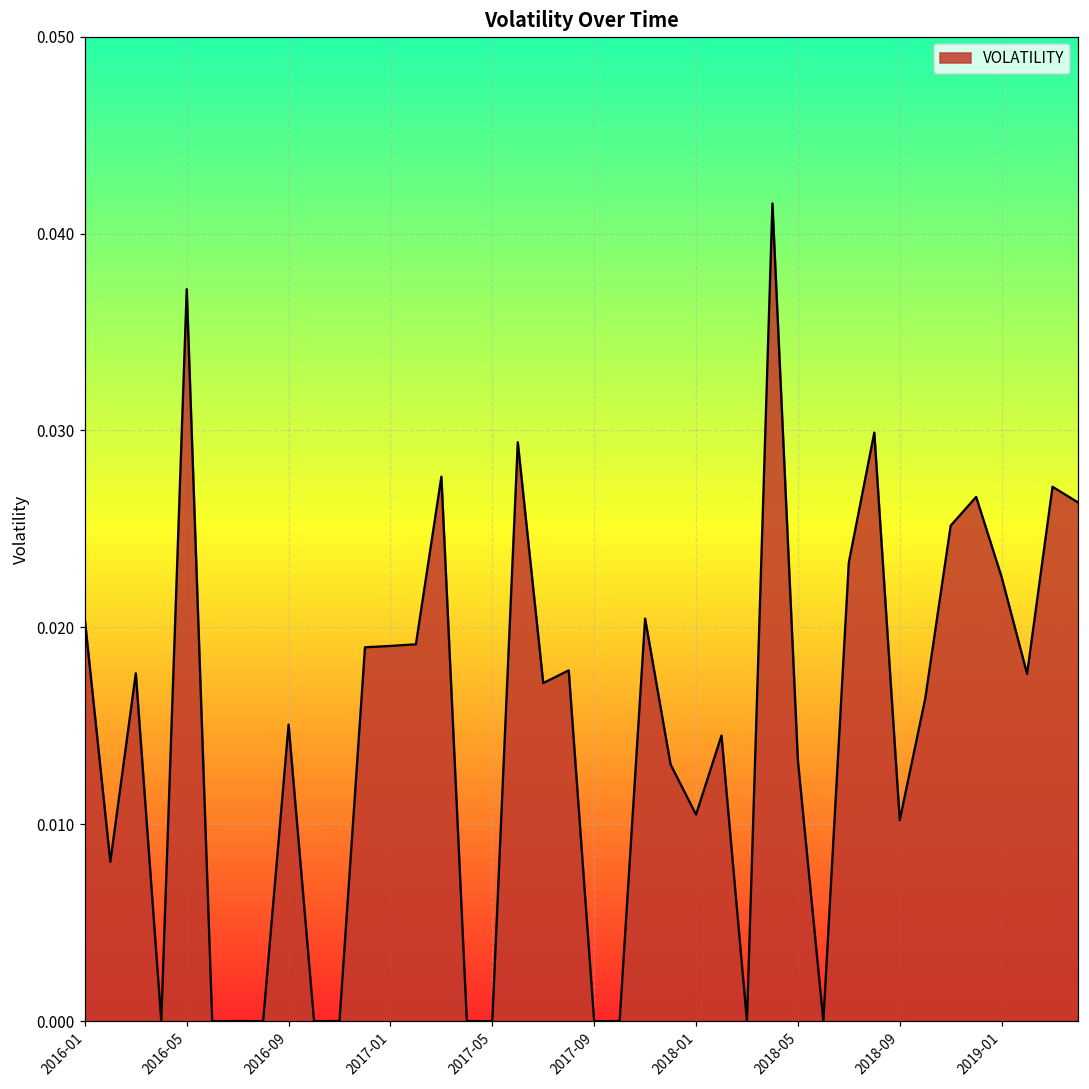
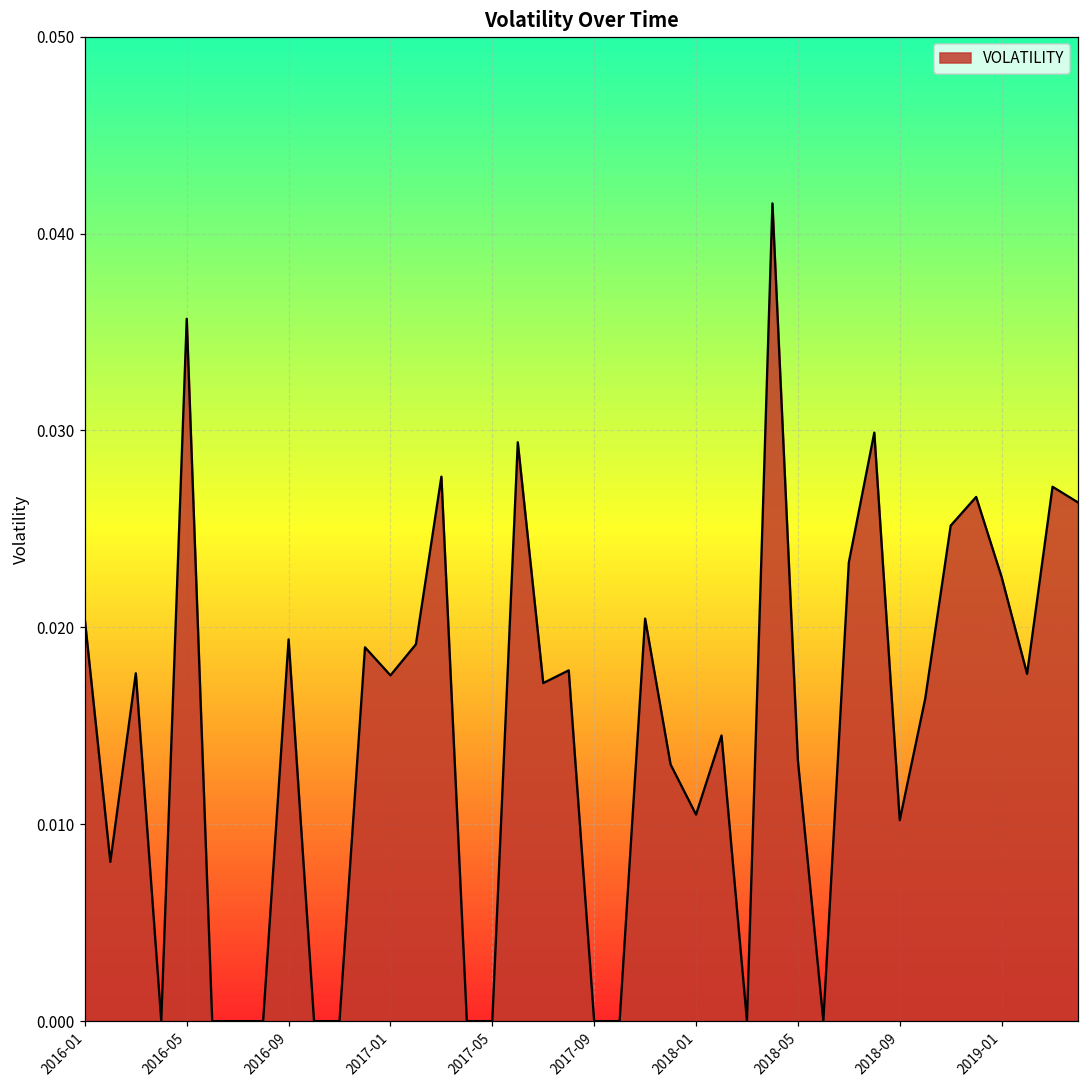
  {
    "2016-01": 0.0204,
-   "2016-05": 0.0372,
-   "2016-09": 0.0151,
-   "2017-01": 0.0191,
+   "2016-05": 0.0357,
+   "2016-09": 0.0194,
+   "2017-01": 0.0176,
    "2017-05": 0.0000,
    "2017-09": 0.0000,
    "2018-01": 0.0105,
    "2018-05": 0.0132,
    "2018-09": 0.0102,
    "2019-01": 0.0226
  }
